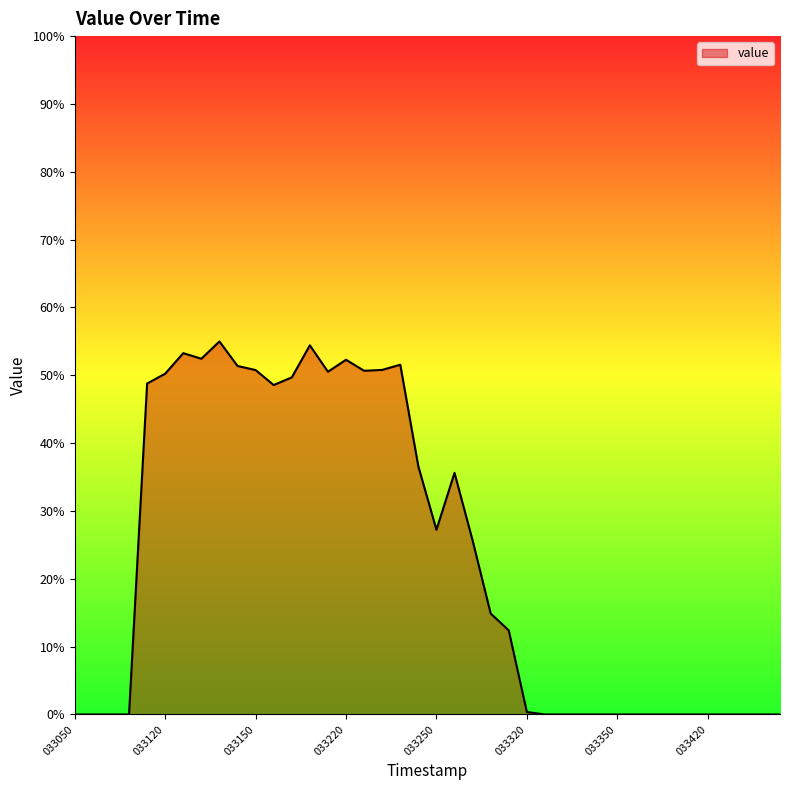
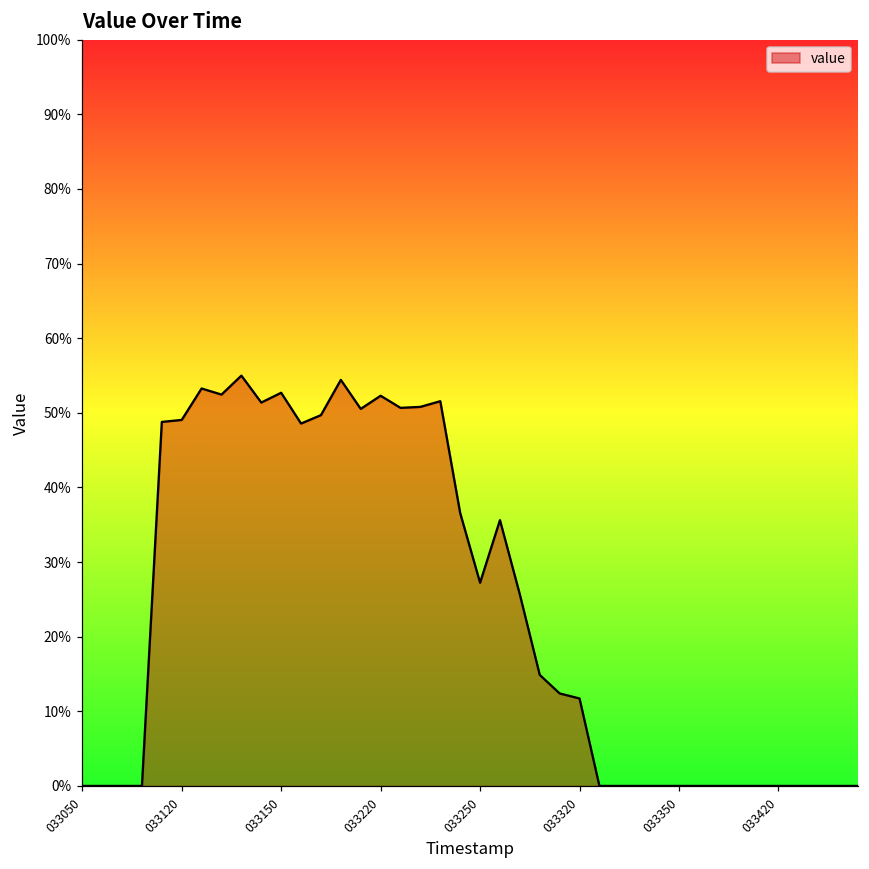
  {
    "033050": "0%",
-   "033120": "50%",
-   "033150": "51%",
+   "033120": "49%",
+   "033150": "53%",
    "033220": "52%",
    "033250": "27%",
-   "033320": "0%",
+   "033320": "12%",
    "033350": "0%",
    "033420": "0%"
  }
